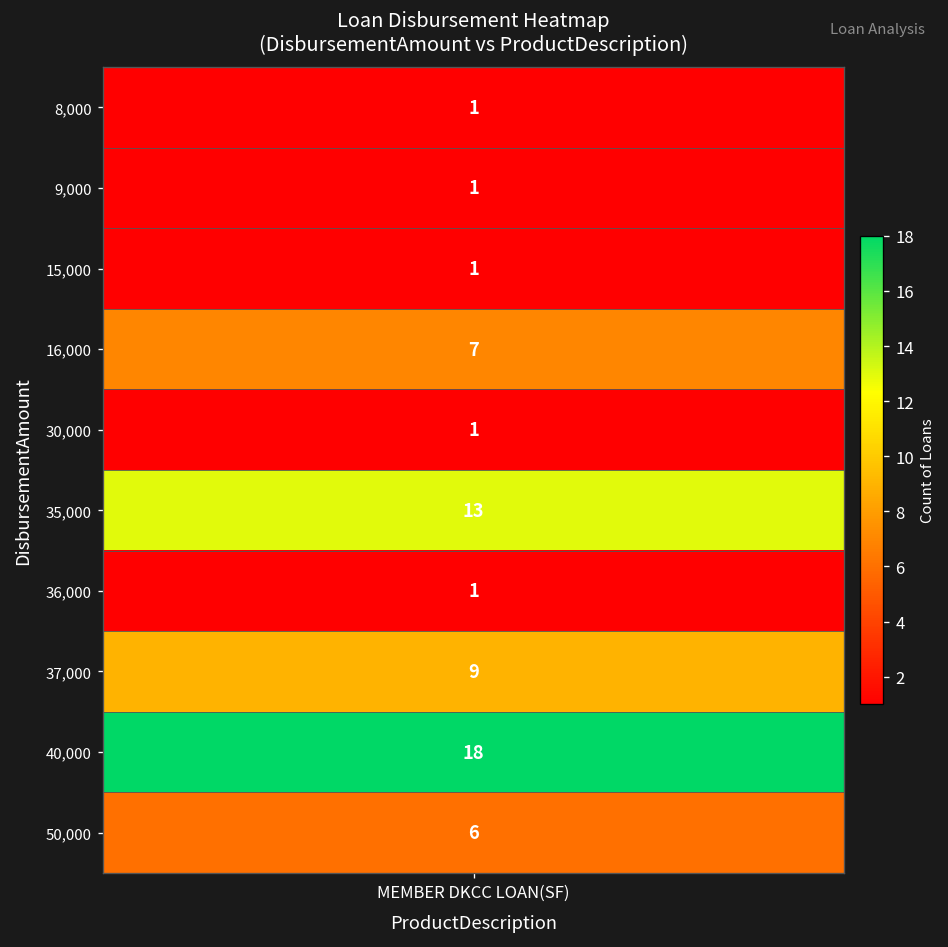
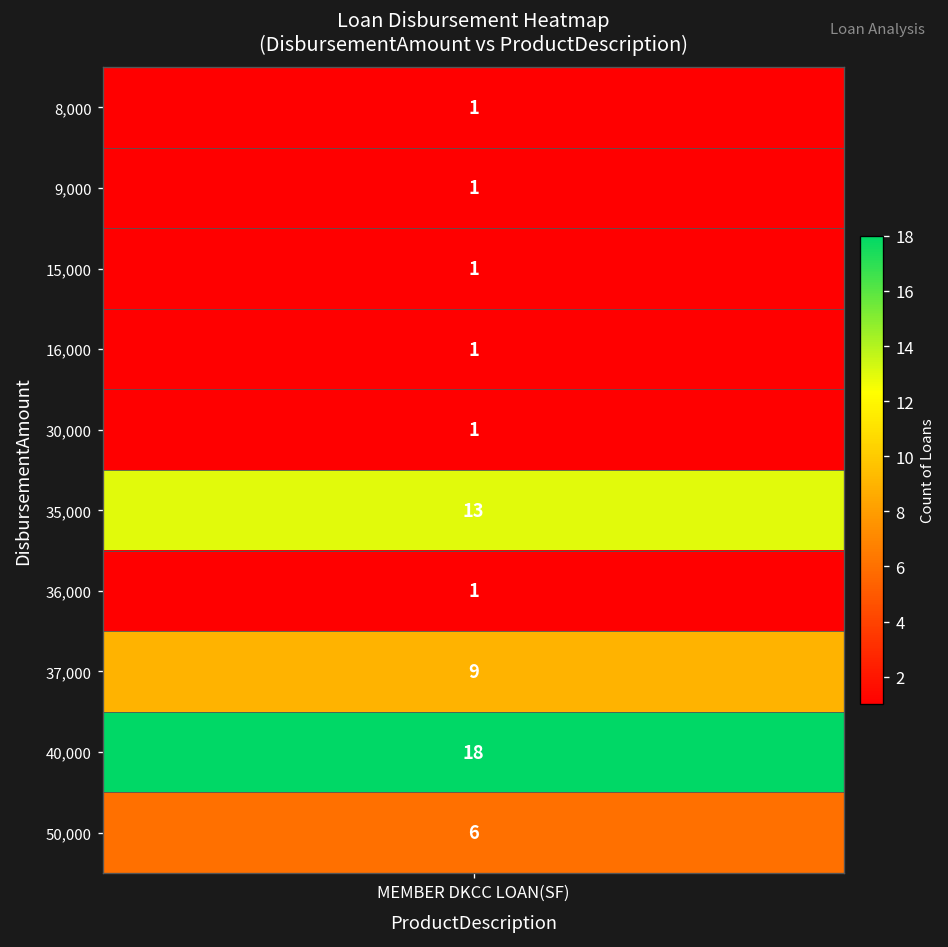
  {
    "8,000": {
      "MEMBER DKCC LOAN(SF)": 1
    },
    "9,000": {
      "MEMBER DKCC LOAN(SF)": 1
    },
    "15,000": {
      "MEMBER DKCC LOAN(SF)": 1
    },
    "16,000": {
-     "MEMBER DKCC LOAN(SF)": 7
+     "MEMBER DKCC LOAN(SF)": 1
    },
    "30,000": {
      "MEMBER DKCC LOAN(SF)": 1
    },
    "35,000": {
      "MEMBER DKCC LOAN(SF)": 13
    },
    "36,000": {
      "MEMBER DKCC LOAN(SF)": 1
    },
    "37,000": {
      "MEMBER DKCC LOAN(SF)": 9
    },
    "40,000": {
      "MEMBER DKCC LOAN(SF)": 18
    },
    "50,000": {
      "MEMBER DKCC LOAN(SF)": 6
    }
  }
